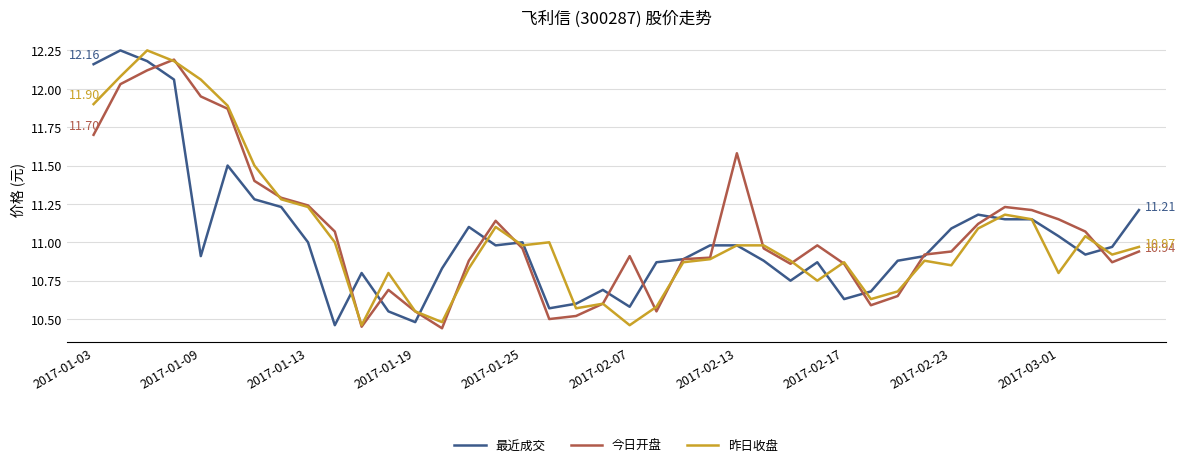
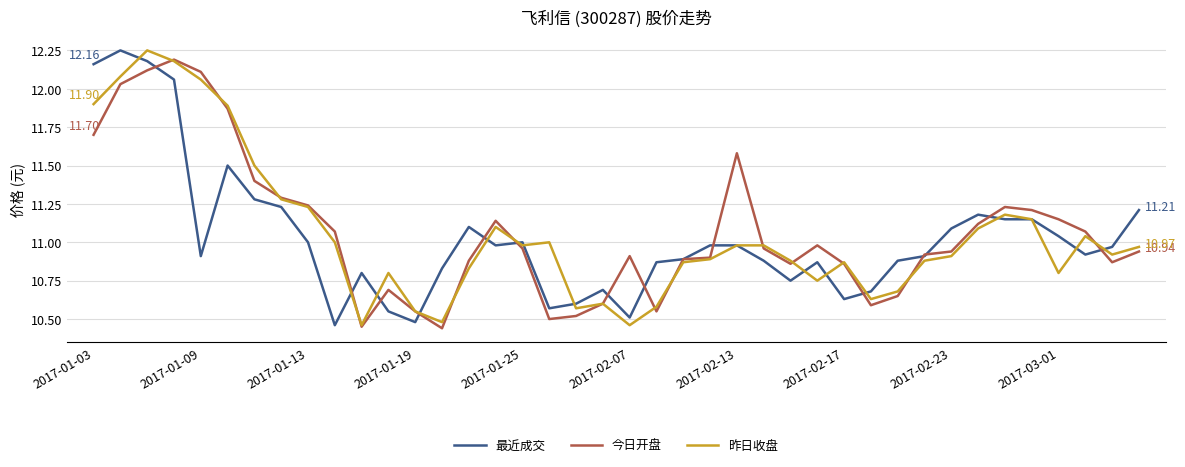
  {
    "最近成交": {
      "2017-01-09": 10.91,
      "2017-01-13": 11.00,
      "2017-01-19": 10.48,
      "2017-01-25": 11.00,
-     "2017-02-07": 10.58,
+     "2017-02-07": 10.51,
      "2017-02-17": 10.63,
      "2017-02-23": 11.09,
      "2017-03-01": 11.04
    },
    "今日开盘": {
-     "2017-01-09": 11.95,
+     "2017-01-09": 12.11,
      "2017-01-25": 10.96,
      "2017-02-07": 10.91,
      "2017-02-13": 11.58,
      "2017-02-23": 10.94,
      "2017-03-01": 11.15
    },
    "昨日收盘": {
      "2017-01-09": 12.06,
      "2017-01-25": 10.98,
      "2017-02-07": 10.46,
-     "2017-02-23": 10.85,
+     "2017-02-23": 10.91,
      "2017-03-01": 10.80
    }
  }
